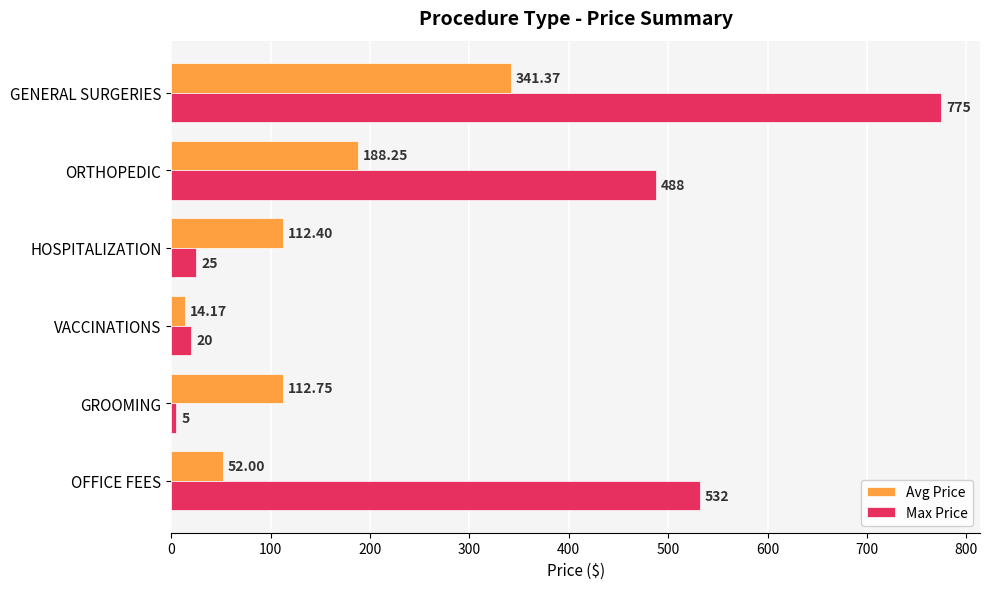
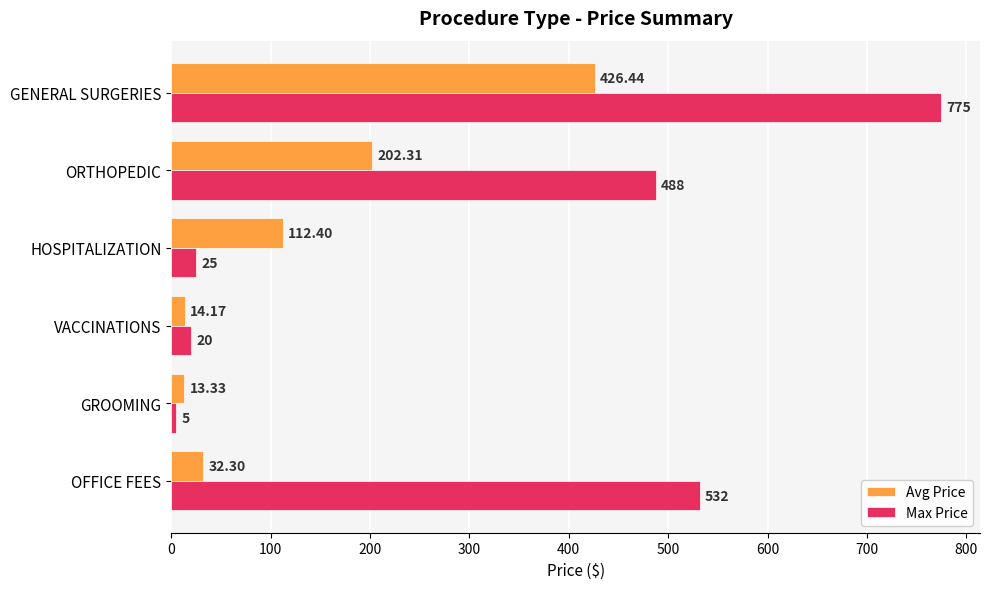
  {
    "Avg Price": {
-     "GENERAL SURGERIES": 341.37,
-     "ORTHOPEDIC": 188.25,
+     "GENERAL SURGERIES": 426.44,
+     "ORTHOPEDIC": 202.31,
      "HOSPITALIZATION": 112.40,
      "VACCINATIONS": 14.17,
-     "GROOMING": 112.75,
-     "OFFICE FEES": 52.00
+     "GROOMING": 13.33,
+     "OFFICE FEES": 32.30
    },
    "Max Price": {
      "GENERAL SURGERIES": 775,
      "ORTHOPEDIC": 488,
      "HOSPITALIZATION": 25,
      "VACCINATIONS": 20,
      "GROOMING": 5,
      "OFFICE FEES": 532
    }
  }
